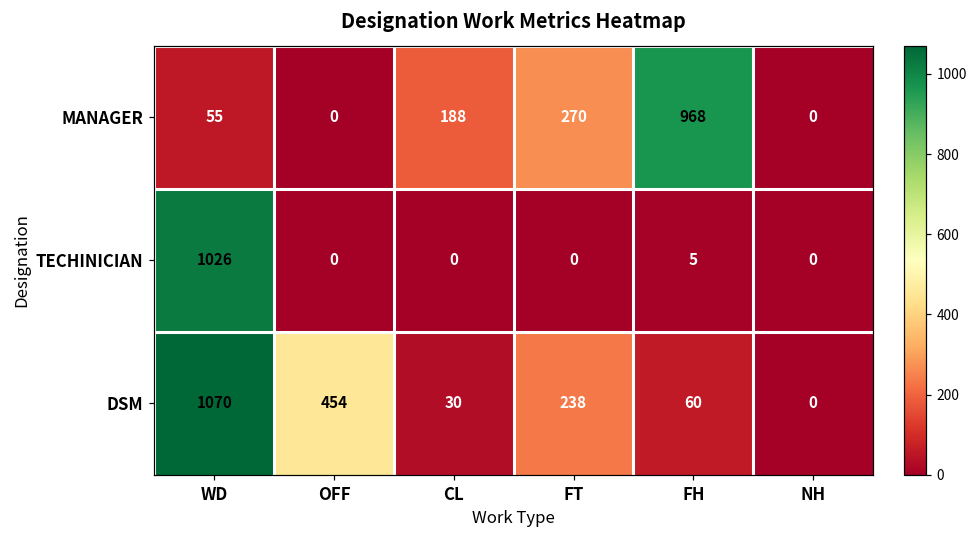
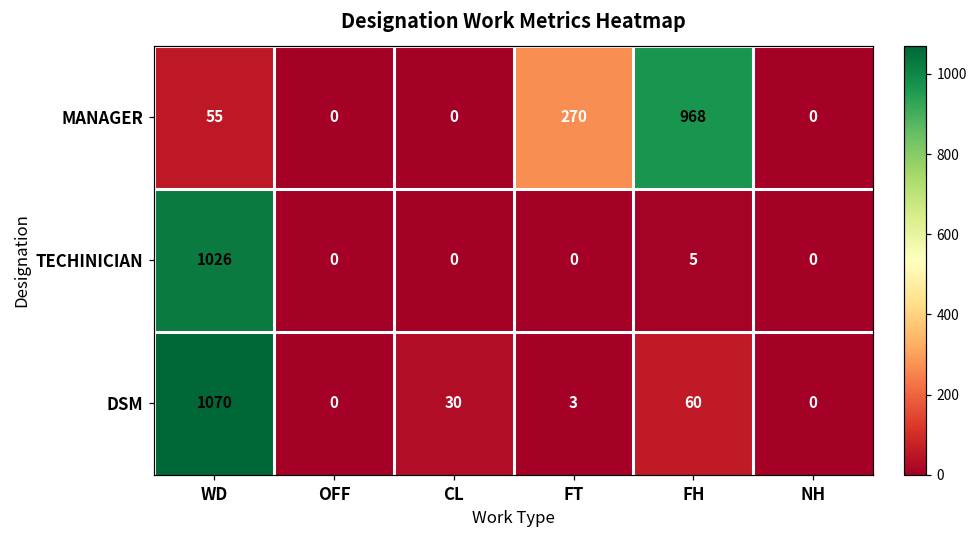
  {
    "MANAGER": {
      "WD": 55,
      "OFF": 0,
-     "CL": 188,
+     "CL": 0,
      "FT": 270,
      "FH": 968,
      "NH": 0
    },
    "TECHINICIAN": {
      "WD": 1026,
      "OFF": 0,
      "CL": 0,
      "FT": 0,
      "FH": 5,
      "NH": 0
    },
    "DSM": {
      "WD": 1070,
-     "OFF": 454,
+     "OFF": 0,
      "CL": 30,
-     "FT": 238,
+     "FT": 3,
      "FH": 60,
      "NH": 0
    }
  }
